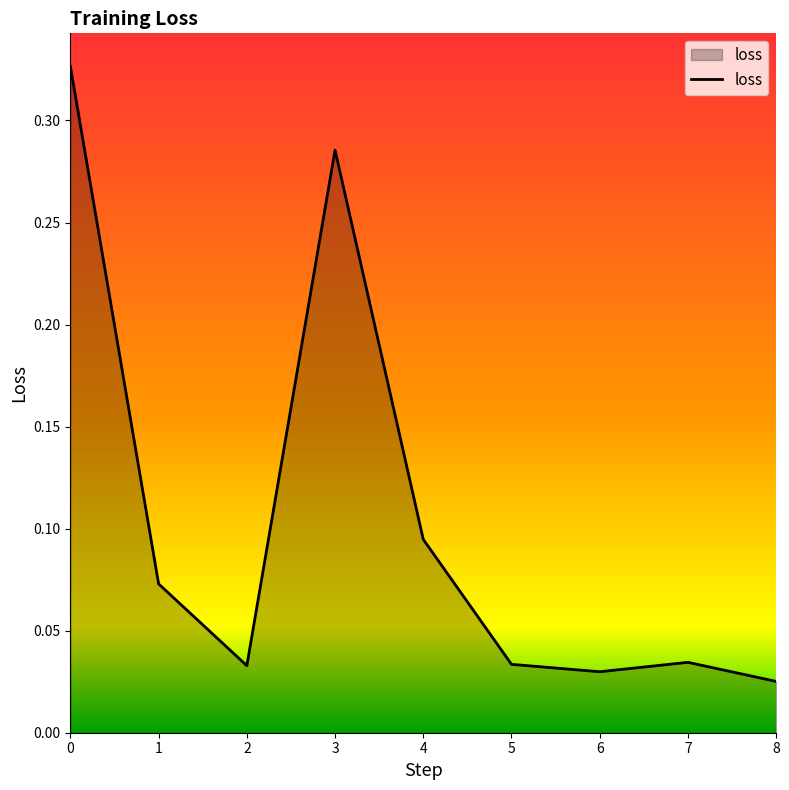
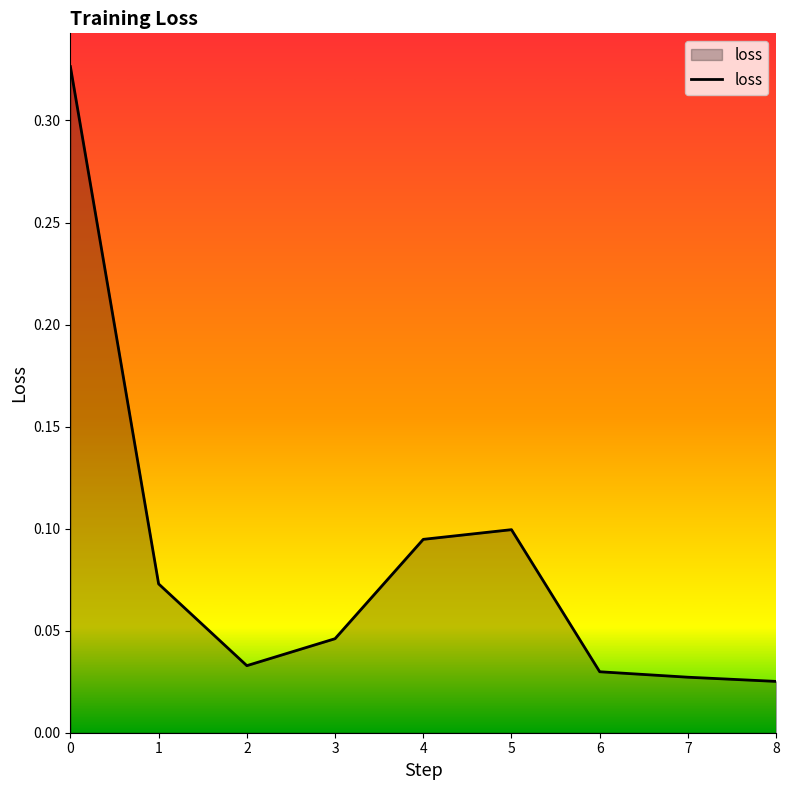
  {
    "0": 0.326,
    "1": 0.073,
    "2": 0.033,
-   "3": 0.285,
+   "3": 0.046,
    "4": 0.095,
-   "5": 0.034,
+   "5": 0.099,
    "6": 0.030,
-   "7": 0.034,
+   "7": 0.027,
    "8": 0.025
  }
